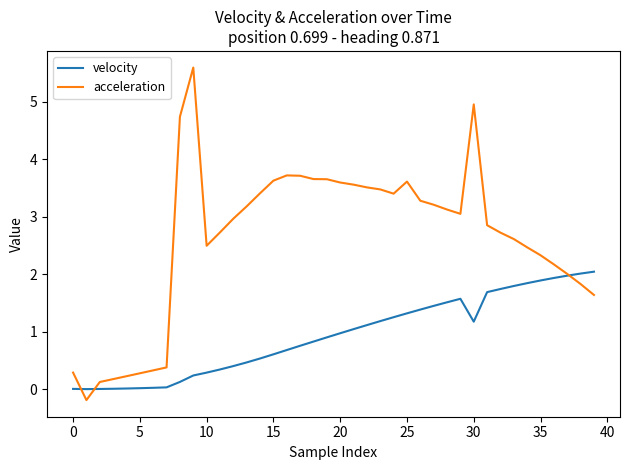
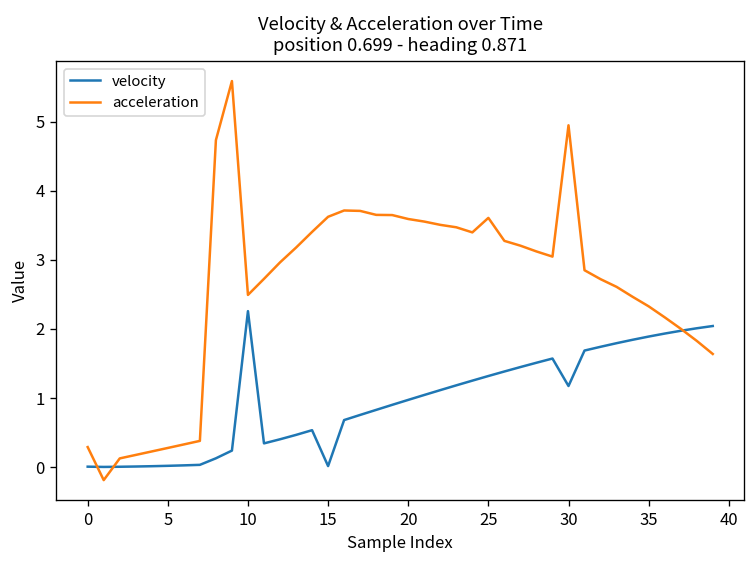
  {
    "velocity": {
      "0": 0.0,
      "5": 0.0,
-     "10": 0.3,
-     "15": 0.6,
+     "10": 2.3,
+     "15": 0.0,
      "20": 1.0,
      "25": 1.3,
      "30": 1.2,
      "35": 1.9
    },
    "acceleration": {
      "0": 0.3,
      "5": 0.3,
      "10": 2.5,
      "15": 3.6,
      "20": 3.6,
      "25": 3.6,
      "30": 5.0,
      "35": 2.3
    }
  }
